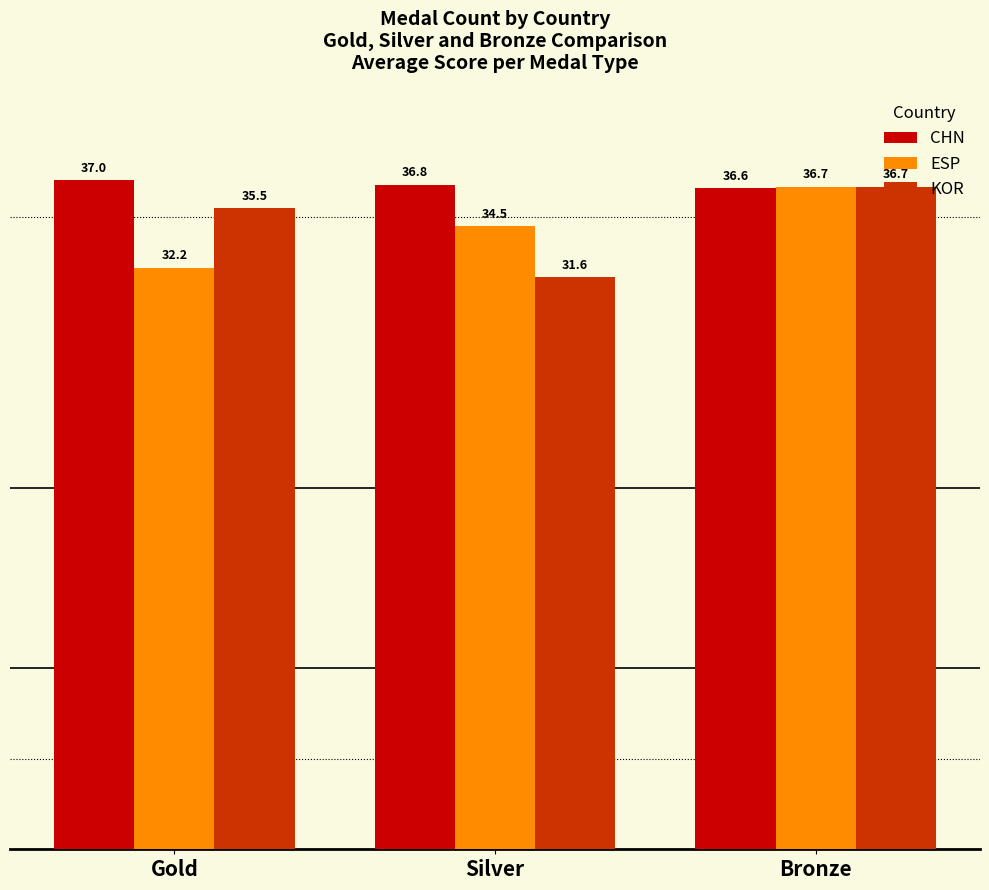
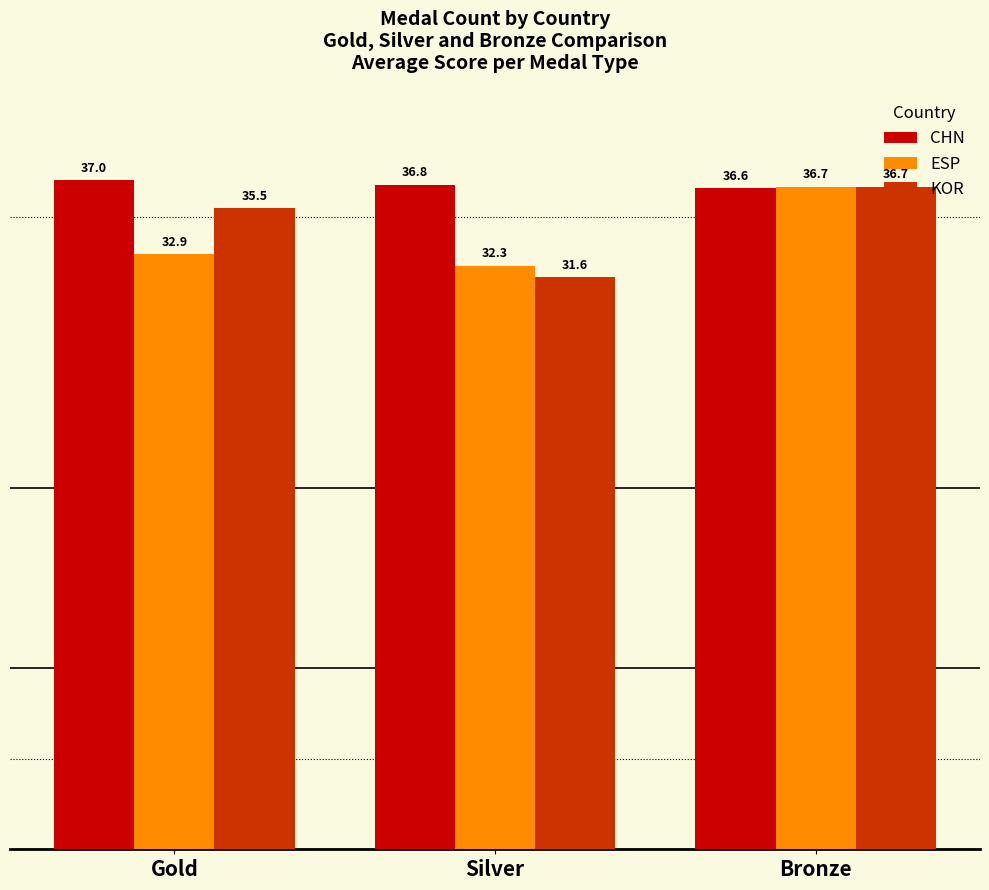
  {
    "ESP": {
-     "Gold": 32.2,
-     "Silver": 34.5,
+     "Gold": 32.9,
+     "Silver": 32.3,
      "Bronze": 36.7
    }
  }
